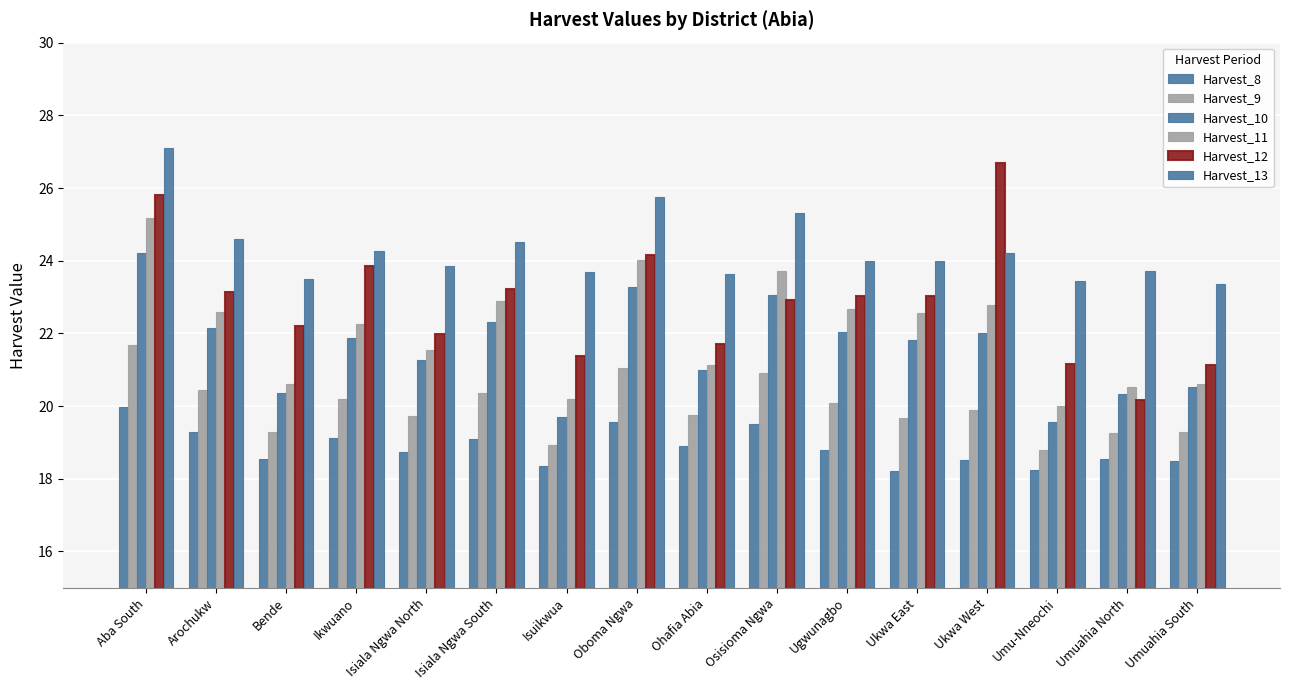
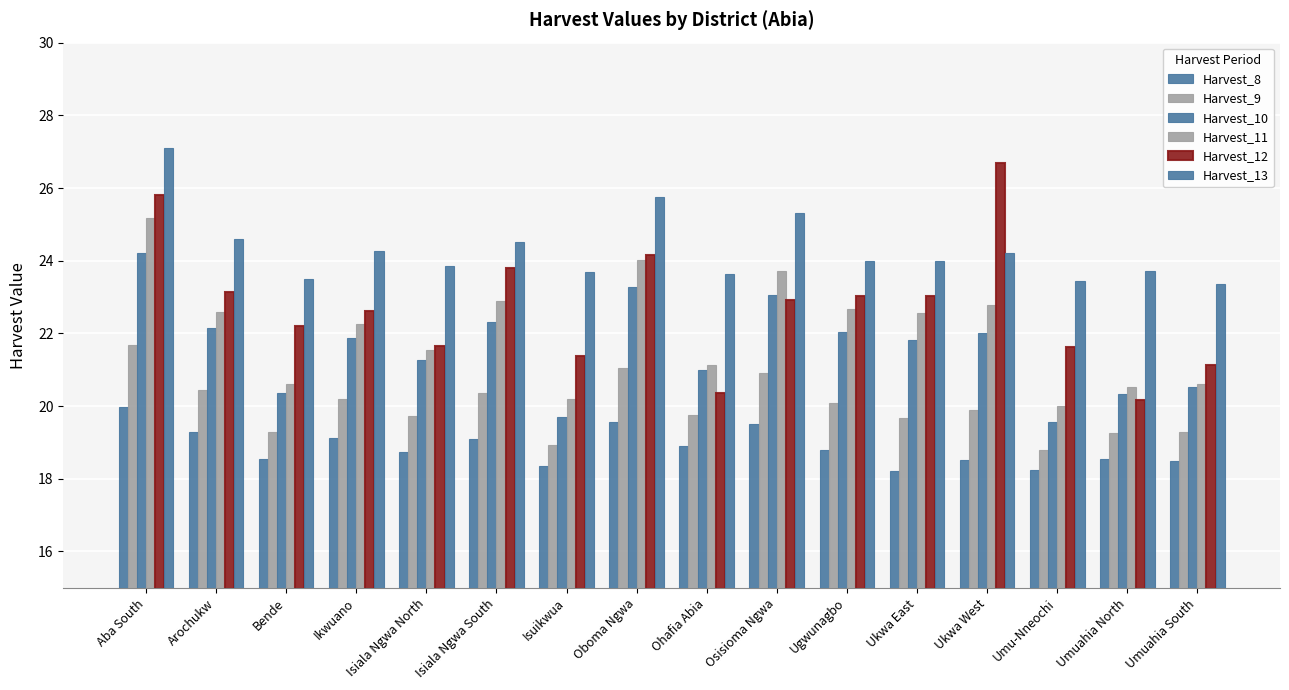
  {
    "Harvest_12": {
      "Aba South": 25.8,
      "Arochukw": 23.1,
      "Bende": 22.2,
-     "Ikwuano": 23.8,
-     "Isiala Ngwa North": 22.0,
-     "Isiala Ngwa South": 23.2,
+     "Ikwuano": 22.6,
+     "Isiala Ngwa North": 21.7,
+     "Isiala Ngwa South": 23.8,
      "Isuikwua": 21.4,
      "Oboma Ngwa": 24.1,
-     "Ohafia Abia": 21.7,
+     "Ohafia Abia": 20.4,
      "Osisioma Ngwa": 22.9,
      "Ugwunagbo": 23.0,
      "Ukwa East": 23.0,
      "Ukwa West": 26.7,
-     "Umu-Nneochi": 21.2,
+     "Umu-Nneochi": 21.6,
      "Umuahia North": 20.2,
      "Umuahia South": 21.1
    }
  }
